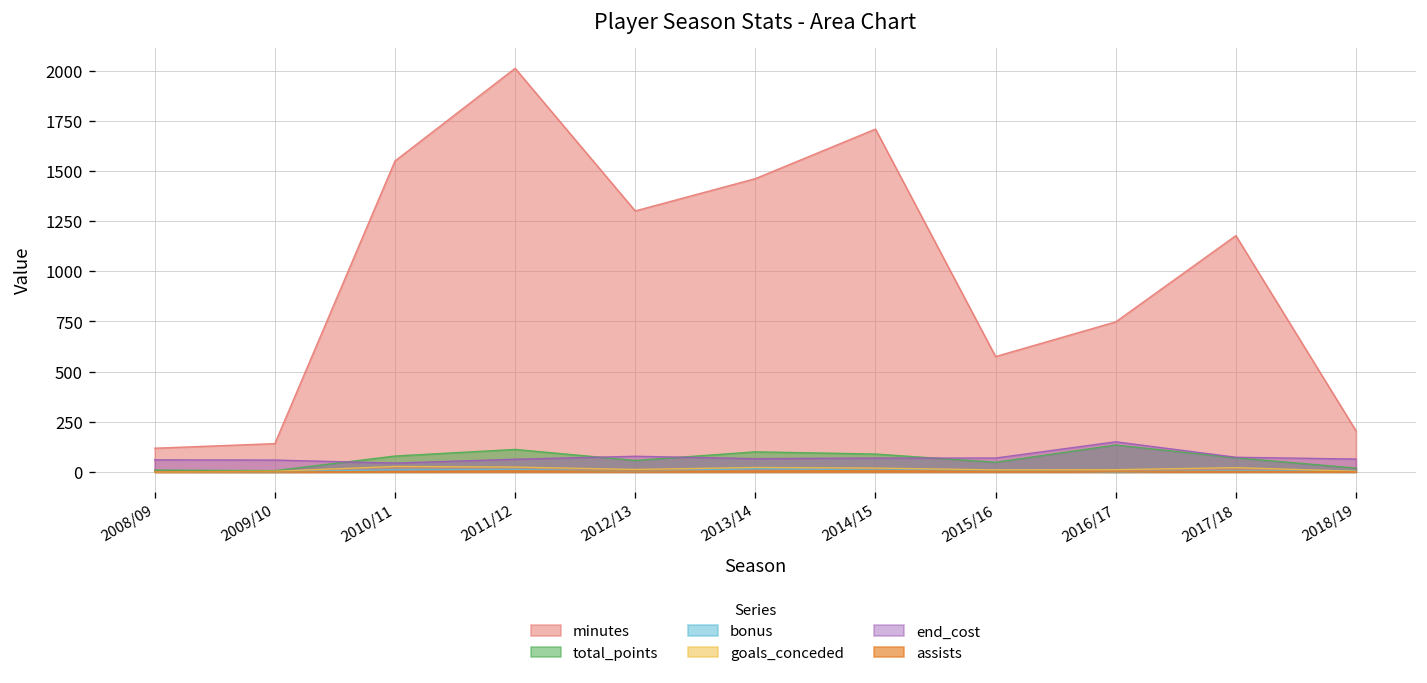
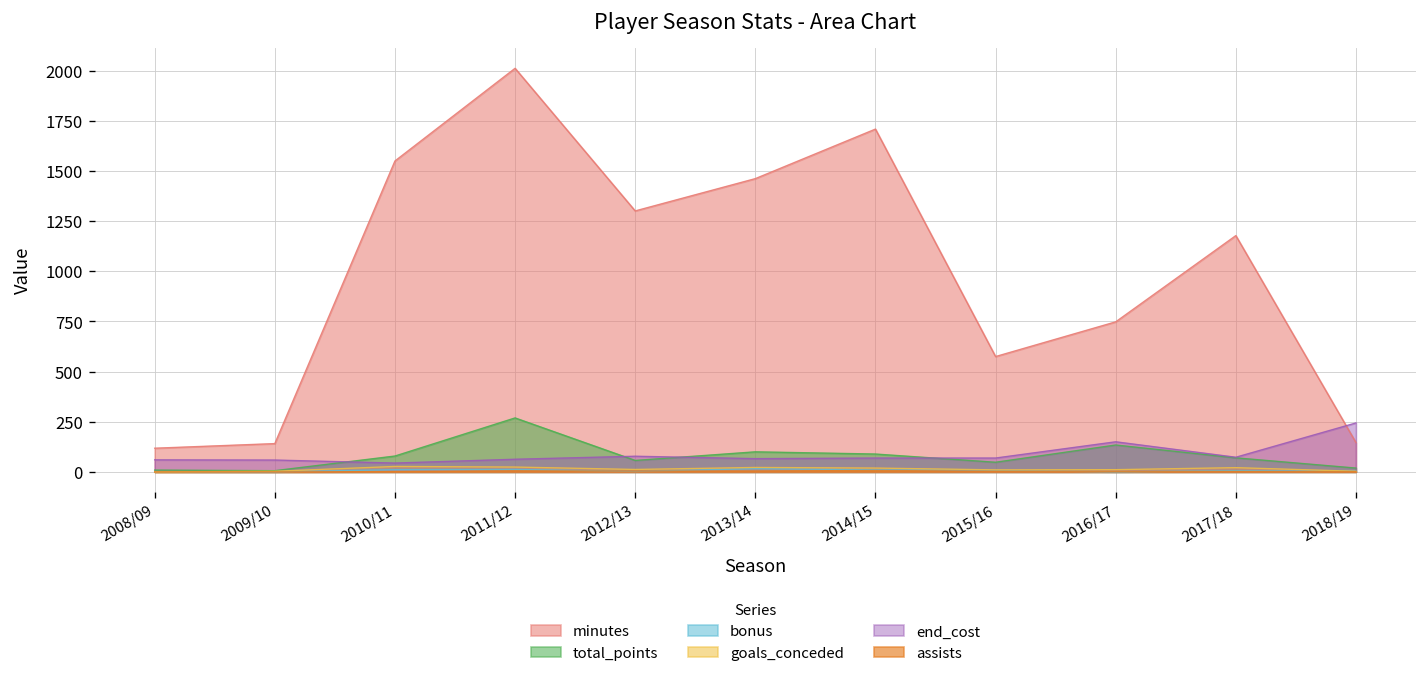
  {
    "minutes": {
      "2008/09": 120,
      "2009/10": 140,
      "2010/11": 1550,
      "2011/12": 2010,
      "2012/13": 1300,
      "2013/14": 1460,
      "2014/15": 1710,
      "2015/16": 580,
      "2016/17": 750,
      "2017/18": 1180,
-     "2018/19": 210
+     "2018/19": 150
    },
    "total_points": {
      "2010/11": 80,
-     "2011/12": 110,
+     "2011/12": 270,
      "2012/13": 60,
      "2013/14": 100,
      "2014/15": 90,
      "2015/16": 50,
      "2016/17": 130,
      "2018/19": 20
    },
    "goals_conceded": {
      "2010/11": 30
    },
    "end_cost": {
      "2008/09": 60,
      "2009/10": 60,
      "2010/11": 40,
      "2011/12": 60,
      "2012/13": 80,
      "2013/14": 70,
      "2014/15": 70,
      "2015/16": 70,
      "2016/17": 150,
-     "2018/19": 60
+     "2018/19": 240
    }
  }
